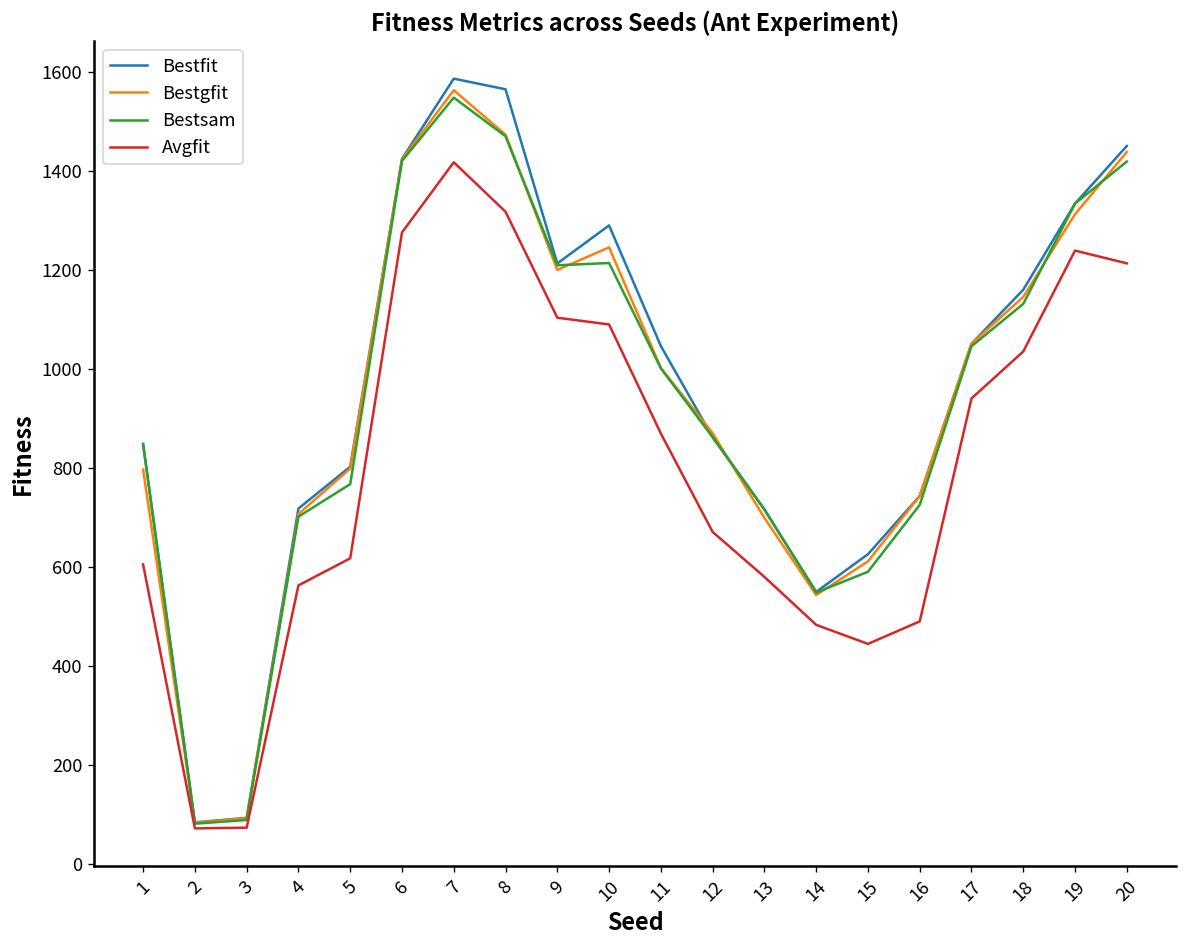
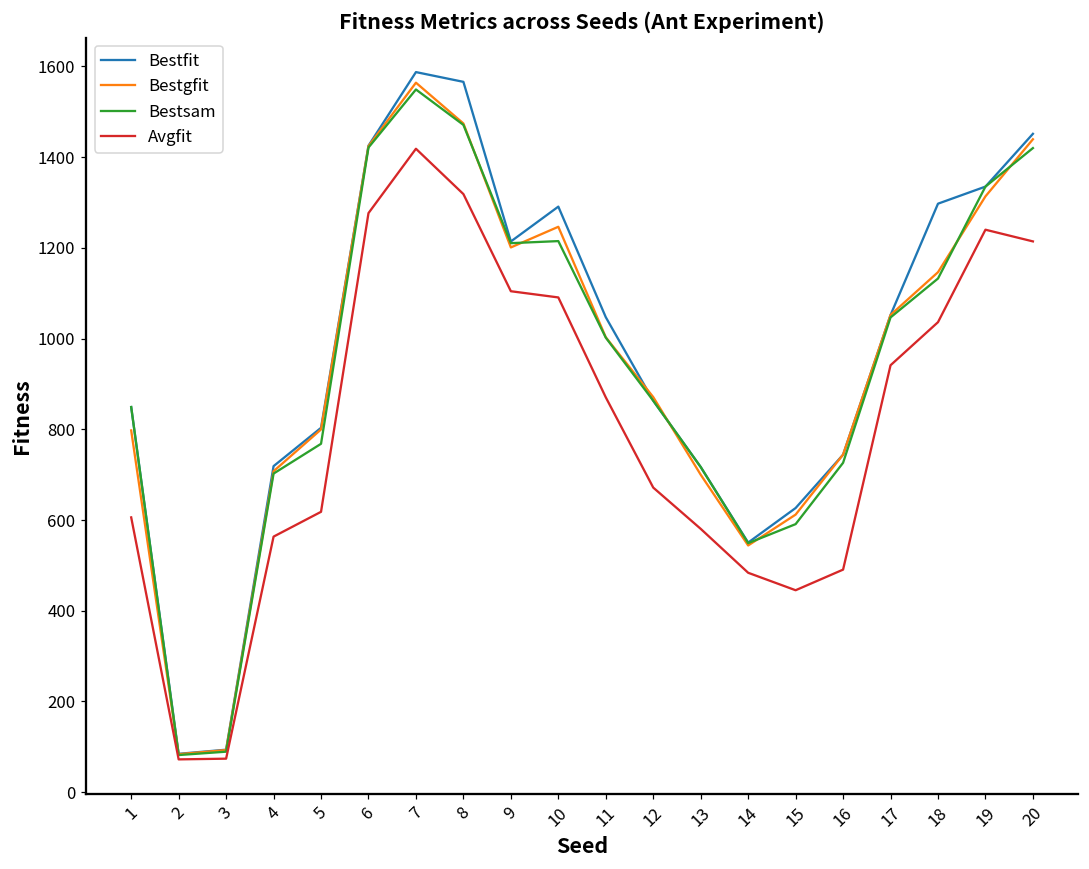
  {
    "Bestfit": {
      "4": 720,
      "7": 1590,
      "8": 1570,
      "10": 1290,
      "11": 1050,
      "15": 630,
-     "18": 1160,
+     "18": 1300,
      "20": 1450
    },
    "Bestgfit": {
      "1": 800,
      "7": 1560,
      "9": 1200,
      "10": 1250,
      "12": 870,
      "13": 700,
      "15": 610,
      "18": 1150,
      "19": 1310,
      "20": 1440
    },
    "Bestsam": {
      "5": 770,
      "7": 1550,
      "10": 1210,
      "15": 590,
      "16": 730,
      "18": 1130,
      "20": 1420
    },
    "Avgfit": {
      "1": 610,
      "2": 70,
      "3": 70,
      "4": 560,
      "5": 620,
      "6": 1280,
      "7": 1420,
      "8": 1320,
      "9": 1100,
      "10": 1090,
      "11": 870,
      "12": 670,
      "13": 580,
      "14": 480,
      "15": 450,
      "16": 490,
      "17": 940,
      "18": 1040,
      "19": 1240,
      "20": 1210
    }
  }
